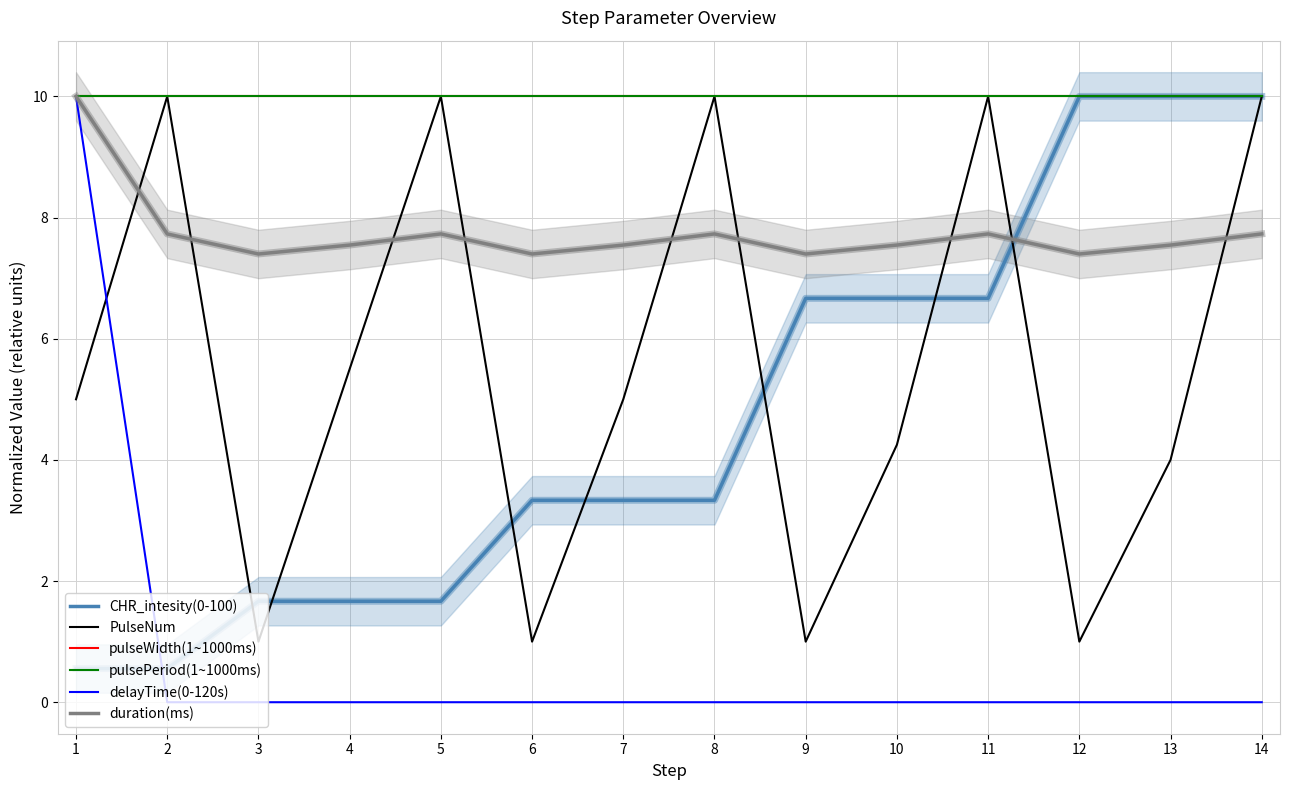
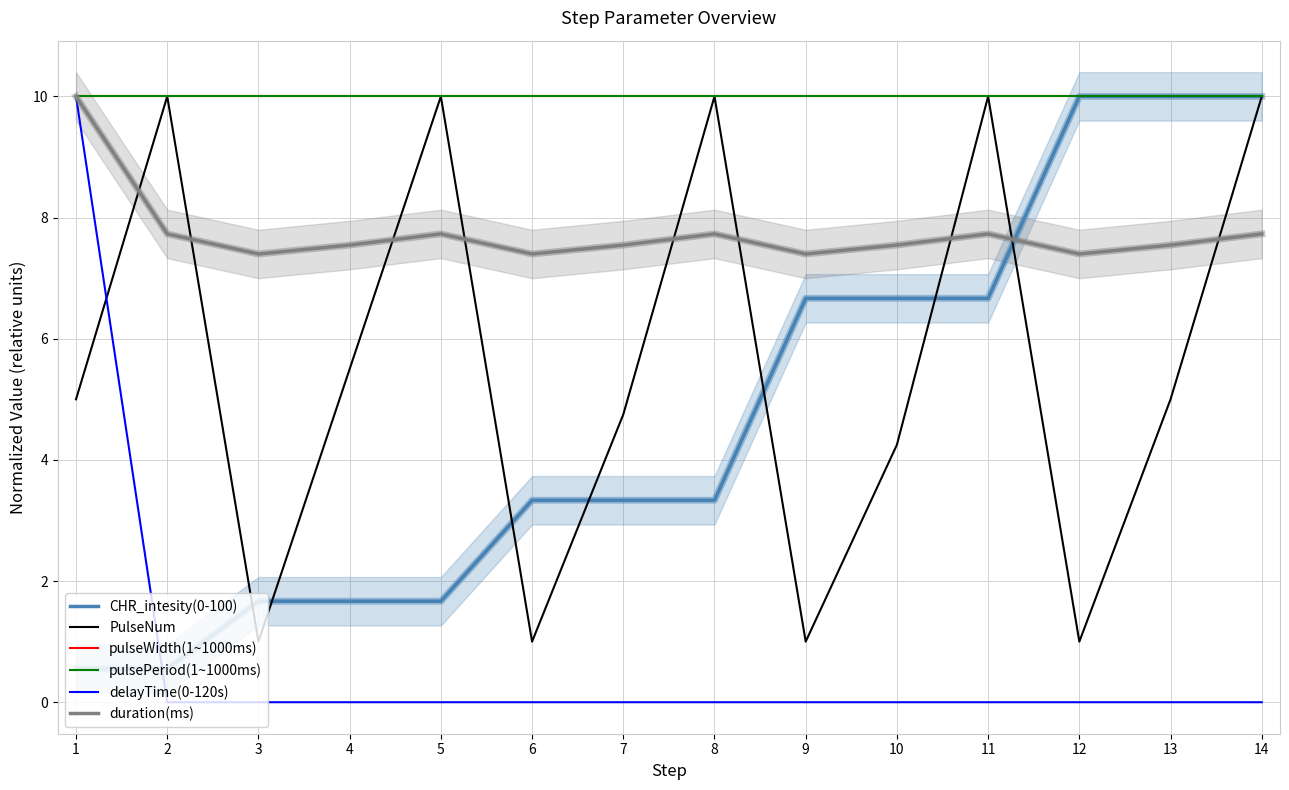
  {
    "PulseNum": {
      "1": 5.0,
      "4": 5.5,
      "6": 1.0,
-     "7": 5.0,
+     "7": 4.8,
      "9": 1.0,
      "10": 4.3,
      "12": 1.0,
-     "13": 4.0
+     "13": 5.0
    },
    "pulsePeriod(1~1000ms)": {
      "3": 10.0,
      "4": 10.0,
      "6": 10.0,
      "7": 10.0,
      "9": 10.0,
      "10": 10.0
    },
    "delayTime(0-120s)": {
      "4": 0.0,
      "5": 0.0,
      "6": 0.0,
      "7": 0.0,
      "8": 0.0,
      "9": 0.0,
      "10": 0.0,
      "11": 0.0,
      "12": 0.0,
      "13": 0.0,
      "14": 0.0
    }
  }
